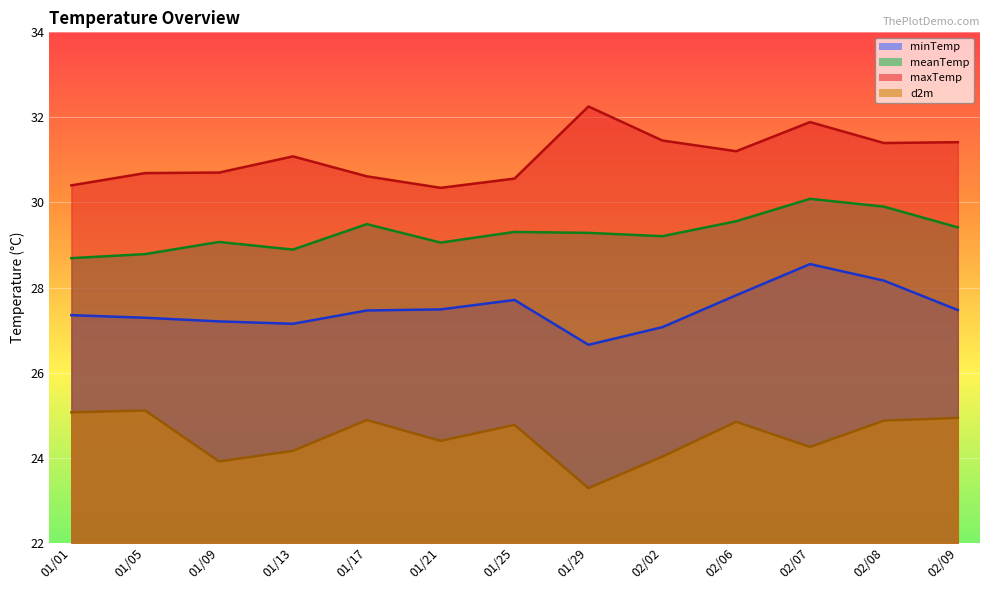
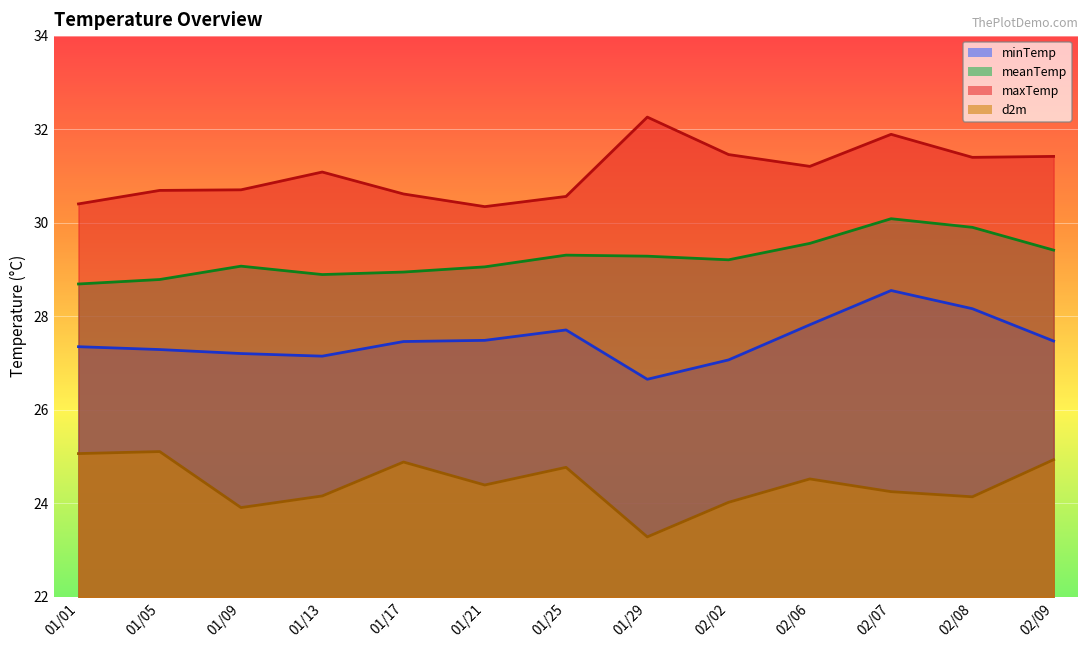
  {
    "minTemp": {
      "01/01": 27.3,
      "01/05": 27.3,
      "01/09": 27.2,
      "01/13": 27.1,
      "01/17": 27.5,
      "01/21": 27.5,
      "01/25": 27.7,
      "01/29": 26.7,
      "02/02": 27.1,
      "02/06": 27.8,
      "02/07": 28.6,
      "02/08": 28.2,
      "02/09": 27.5
    },
    "meanTemp": {
      "01/01": 28.7,
      "01/05": 28.8,
      "01/09": 29.1,
      "01/13": 28.9,
-     "01/17": 29.5,
+     "01/17": 28.9,
      "01/21": 29.1,
      "01/25": 29.3,
      "01/29": 29.3,
      "02/02": 29.2,
      "02/06": 29.6,
      "02/07": 30.1,
      "02/08": 29.9,
      "02/09": 29.4
    },
    "maxTemp": {
      "01/01": 30.4,
      "01/05": 30.7,
      "01/09": 30.7,
      "01/13": 31.1,
      "01/17": 30.6,
      "01/21": 30.3,
      "01/25": 30.6,
      "01/29": 32.3,
      "02/02": 31.5,
      "02/06": 31.2,
      "02/07": 31.9,
      "02/08": 31.4,
      "02/09": 31.4
    },
    "d2m": {
      "01/01": 25.1,
      "01/05": 25.1,
      "01/09": 23.9,
      "01/13": 24.2,
      "01/17": 24.9,
      "01/21": 24.4,
      "01/25": 24.8,
      "01/29": 23.3,
      "02/02": 24.0,
-     "02/06": 24.8,
+     "02/06": 24.5,
      "02/07": 24.3,
-     "02/08": 24.9,
+     "02/08": 24.1,
      "02/09": 24.9
    }
  }
